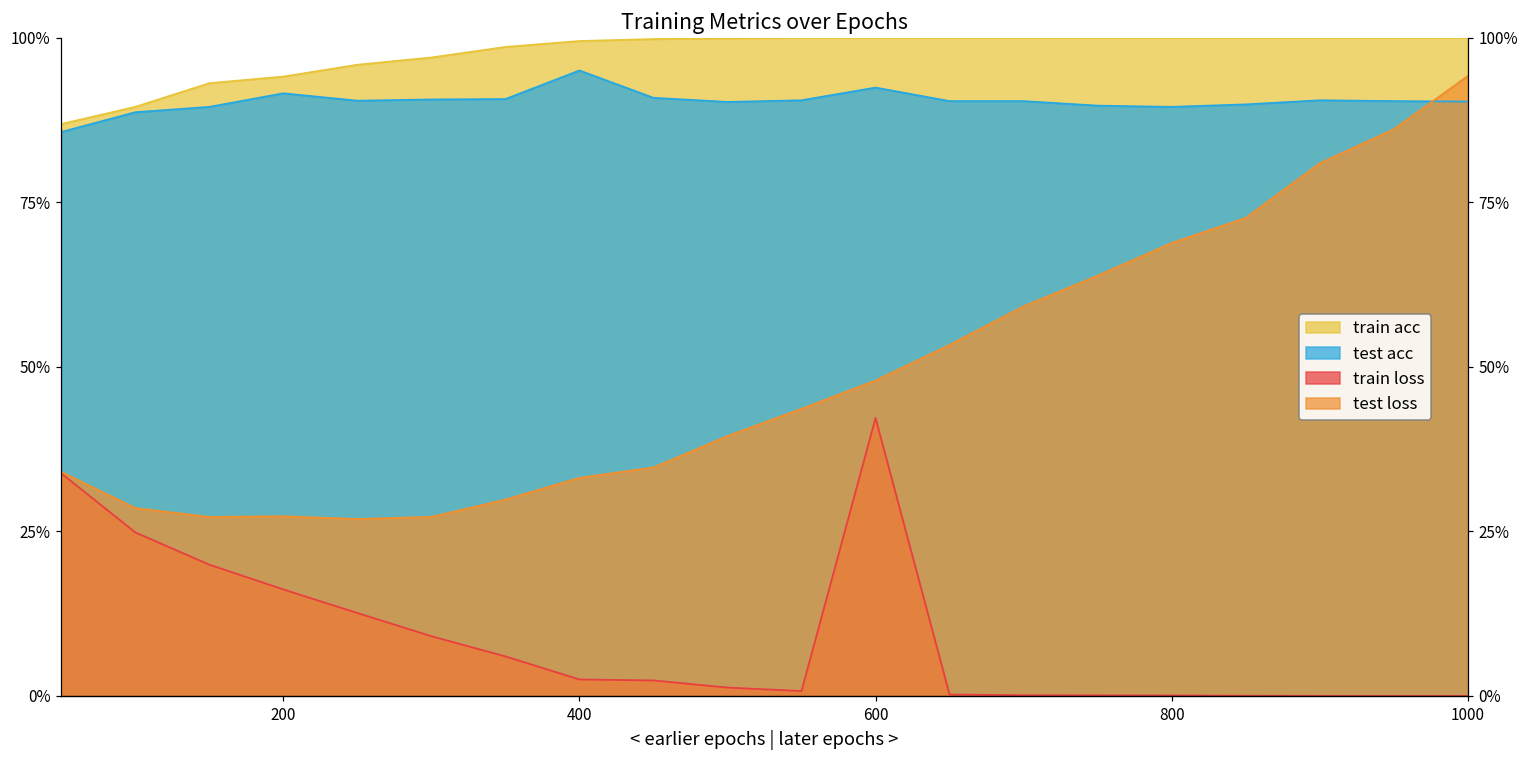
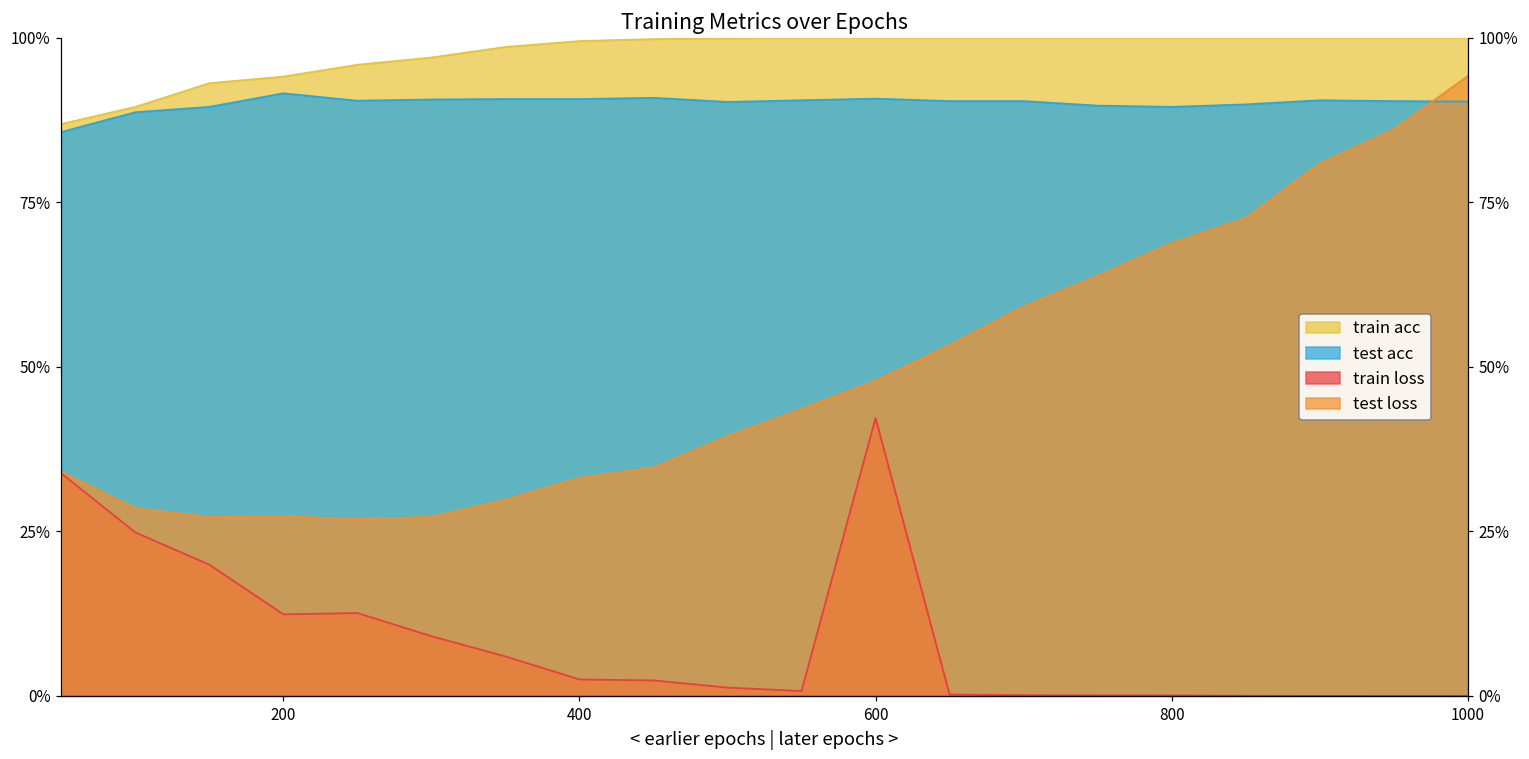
  {
    "test acc": {
      "200": "92%",
-     "400": "95%",
-     "600": "92%",
+     "400": "91%",
+     "600": "91%",
      "800": "90%",
      "1000": "90%"
    },
    "train loss": {
-     "200": "16%",
+     "200": "12%",
      "400": "3%",
      "600": "42%",
      "800": "0%",
      "1000": "0%"
    }
  }
